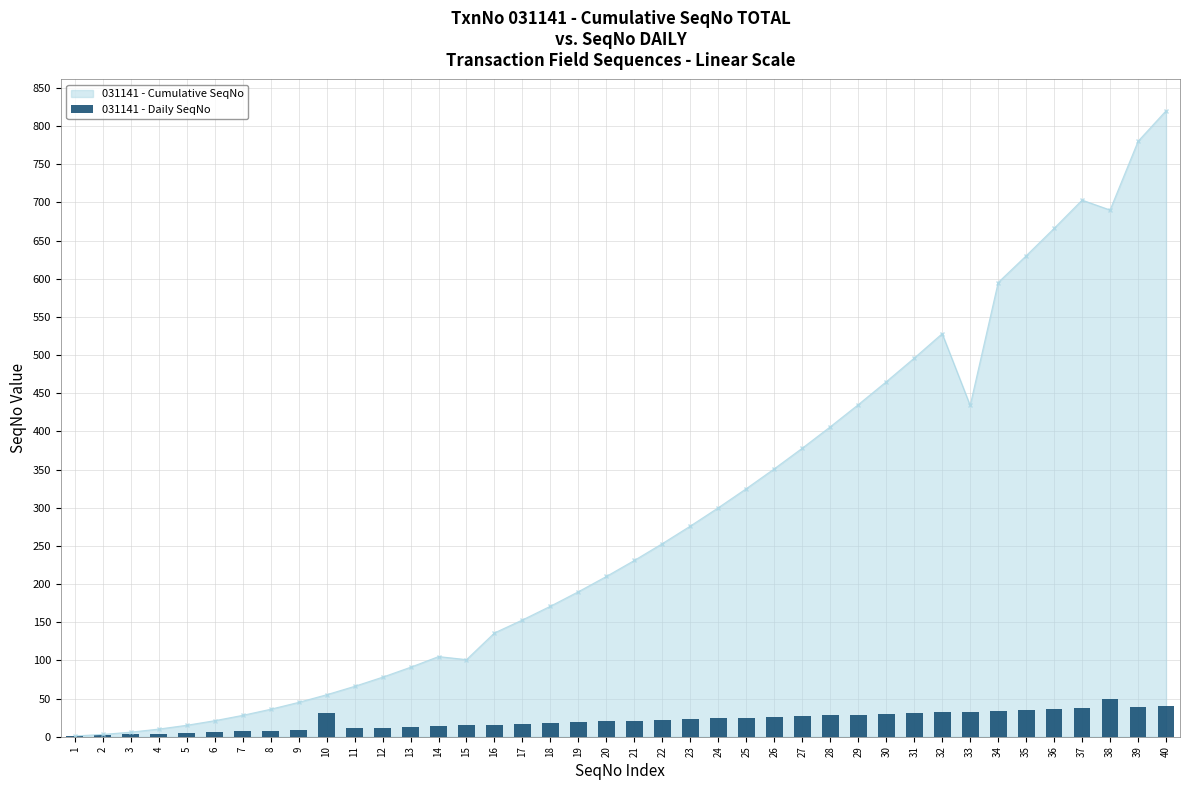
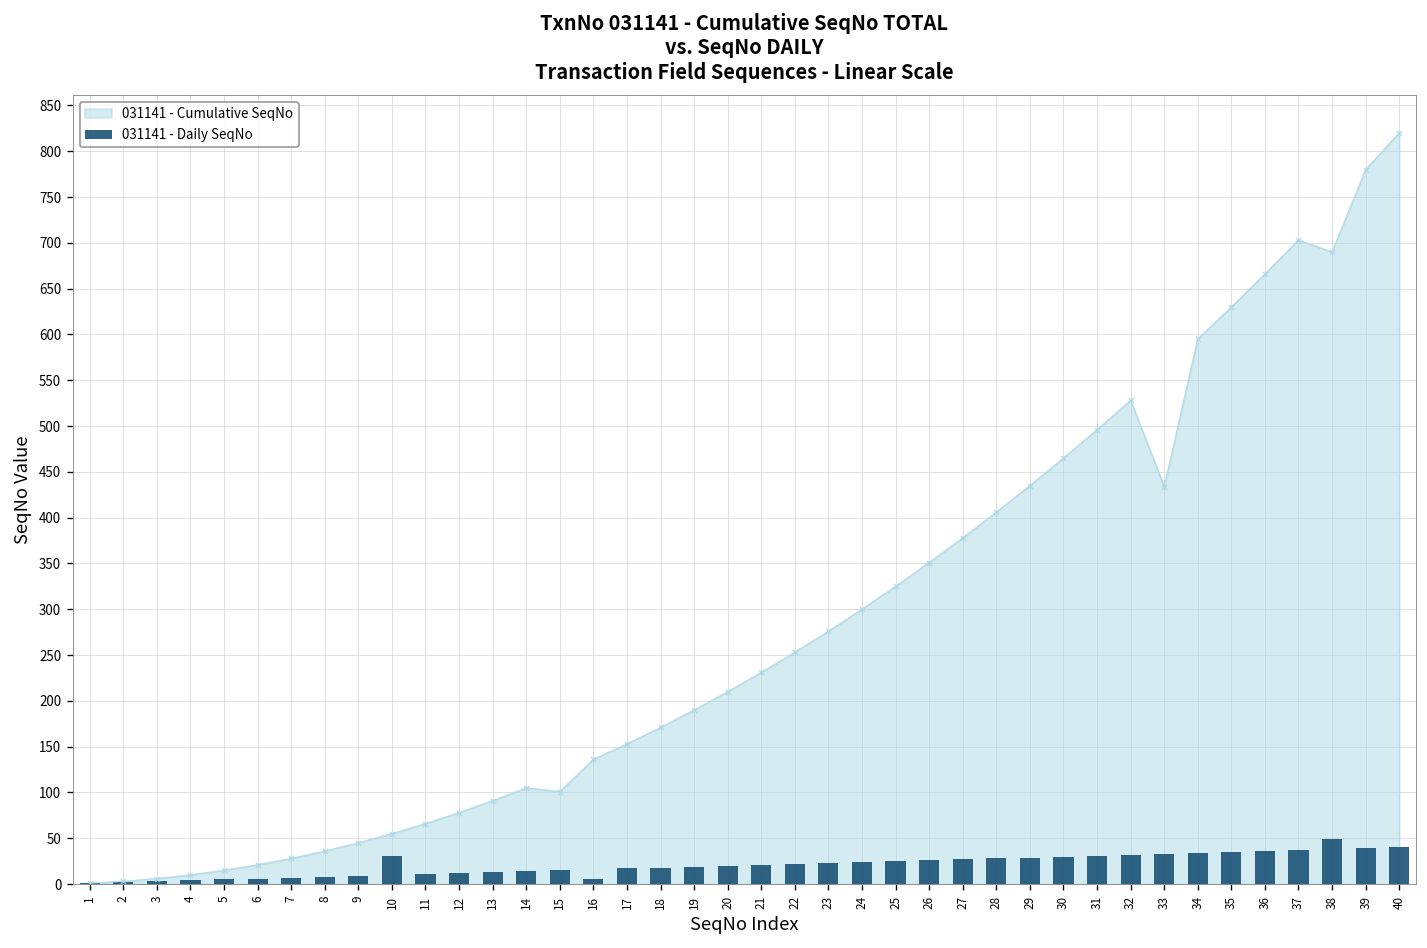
  {
    "031141 - Cumulative SeqNo": {
      "1": 0,
      "2": 0,
      "3": 10,
      "4": 10,
      "5": 20,
      "6": 20,
      "7": 30,
      "8": 40,
      "9": 50,
      "10": 60,
      "11": 70,
      "12": 80,
      "13": 90,
      "14": 110,
      "15": 100,
      "16": 140,
      "17": 150,
      "18": 170,
      "19": 190,
      "20": 210,
      "21": 230,
      "22": 250,
      "23": 280,
      "24": 300,
      "25": 330,
      "26": 350,
      "27": 380,
      "28": 410,
      "29": 440,
      "30": 470,
      "31": 500,
      "32": 530,
      "33": 430,
      "34": 600,
      "35": 630,
      "36": 670,
      "37": 700,
      "38": 690,
      "39": 780,
      "40": 820
    },
    "031141 - Daily SeqNo": {
      "4": 0,
      "5": 10,
      "6": 10,
      "7": 10,
      "8": 10,
      "9": 10,
      "10": 30,
      "11": 10,
      "12": 10,
      "13": 10,
      "14": 10,
      "15": 20,
-     "16": 20,
+     "16": 10,
      "17": 20,
      "18": 20,
      "19": 20,
      "20": 20,
      "21": 20,
      "22": 20,
      "23": 20,
      "24": 20,
      "25": 30,
      "26": 30,
      "27": 30,
      "28": 30,
      "29": 30,
      "30": 30,
      "31": 30,
      "32": 30,
      "33": 30,
      "34": 30,
      "35": 40,
      "36": 40,
      "37": 40,
      "38": 50,
      "39": 40,
      "40": 40
    }
  }
